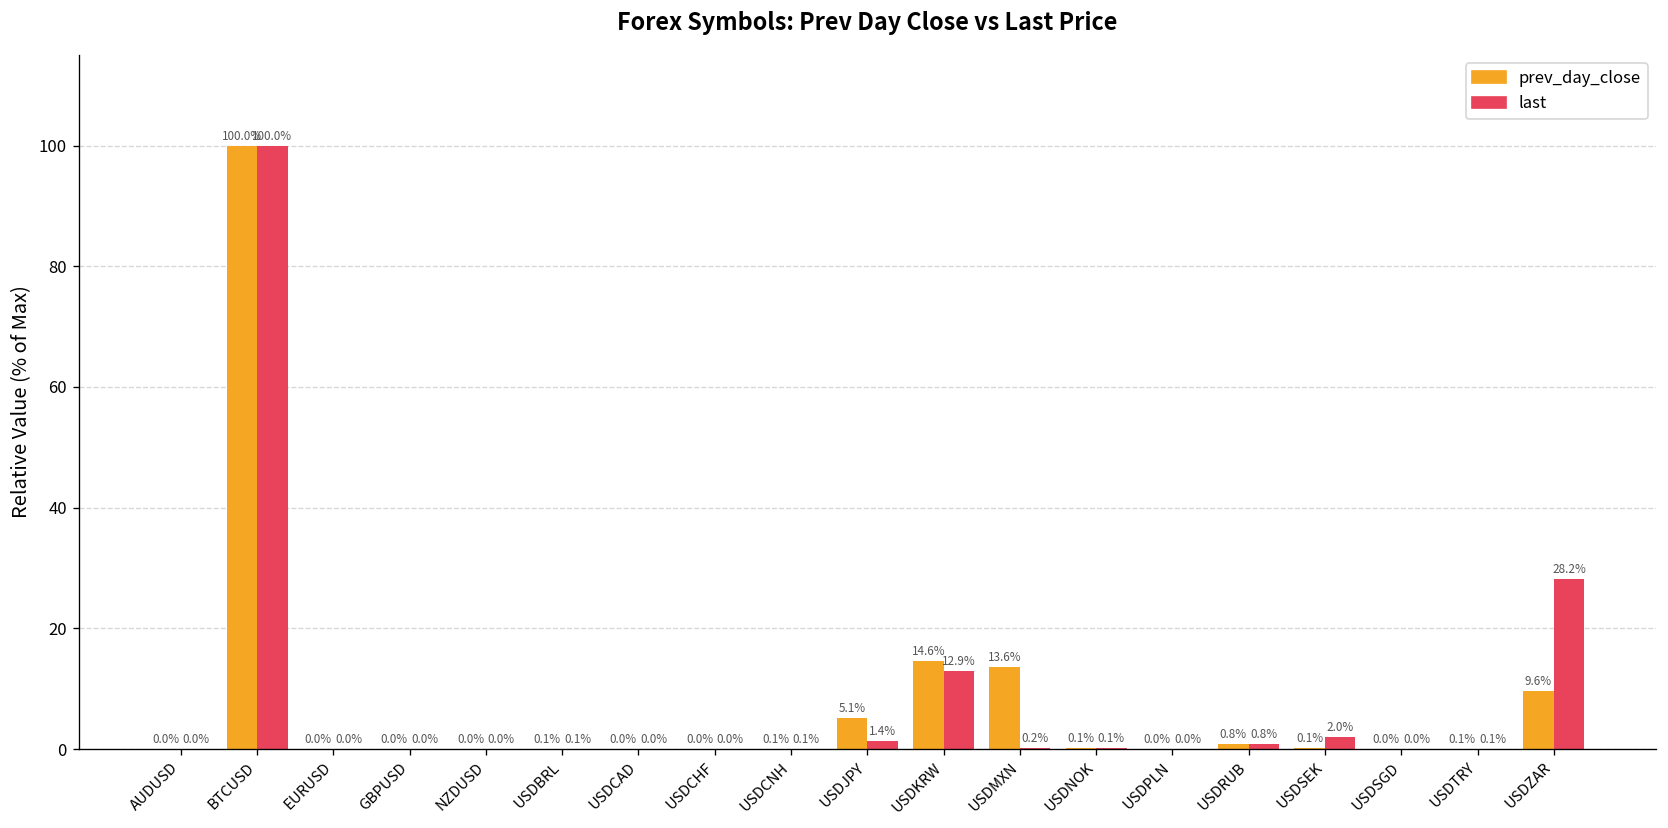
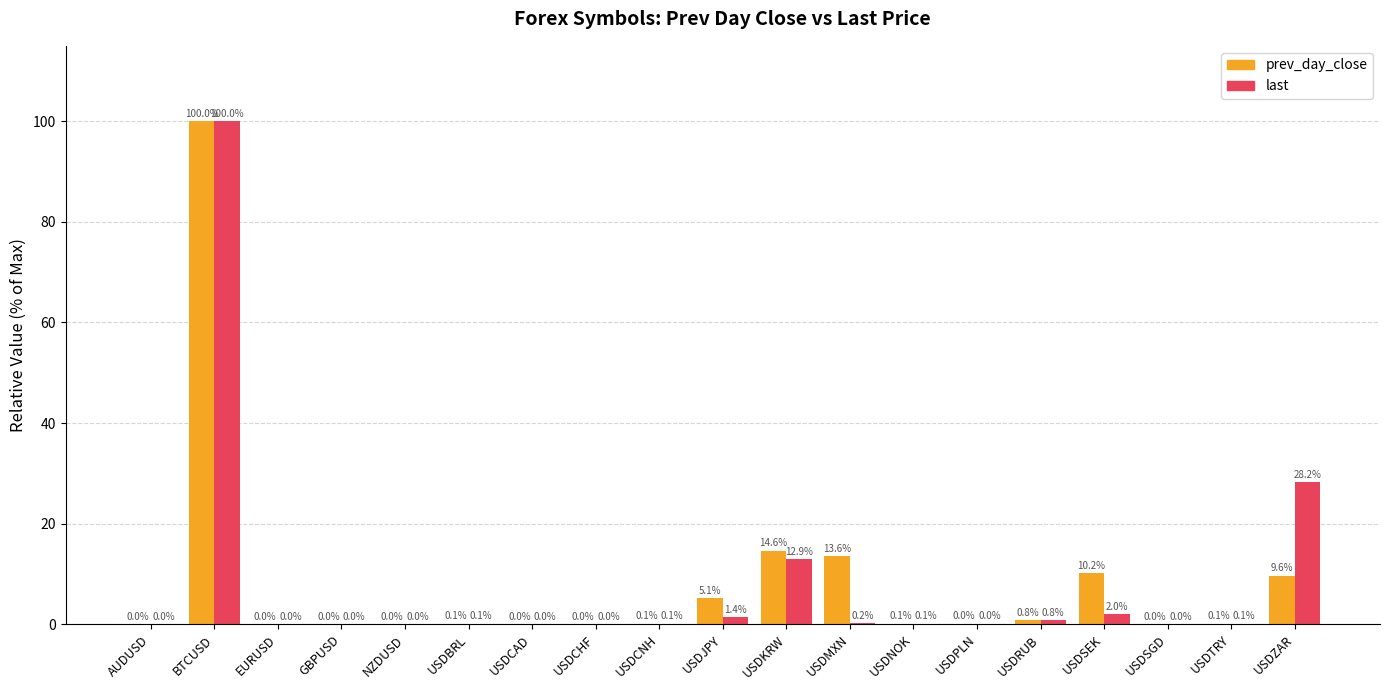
  {
    "prev_day_close": {
      "AUDUSD": "0.0%",
      "EURUSD": "0.0%",
      "GBPUSD": "0.0%",
      "NZDUSD": "0.0%",
      "USDBRL": "0.1%",
      "USDCAD": "0.0%",
      "USDCHF": "0.0%",
      "USDCNH": "0.1%",
      "USDJPY": "5.1%",
      "USDKRW": "14.6%",
      "USDMXN": "13.6%",
      "USDNOK": "0.1%",
      "USDPLN": "0.0%",
      "USDRUB": "0.8%",
-     "USDSEK": "0.1%",
+     "USDSEK": "10.2%",
      "USDSGD": "0.0%",
      "USDTRY": "0.1%",
      "USDZAR": "9.6%"
    },
    "last": {
      "AUDUSD": "0.0%",
      "EURUSD": "0.0%",
      "GBPUSD": "0.0%",
      "NZDUSD": "0.0%",
      "USDBRL": "0.1%",
      "USDCAD": "0.0%",
      "USDCHF": "0.0%",
      "USDCNH": "0.1%",
      "USDJPY": "1.4%",
      "USDKRW": "12.9%",
      "USDMXN": "0.2%",
      "USDNOK": "0.1%",
      "USDPLN": "0.0%",
      "USDRUB": "0.8%",
      "USDSEK": "2.0%",
      "USDSGD": "0.0%",
      "USDTRY": "0.1%",
      "USDZAR": "28.2%"
    }
  }
